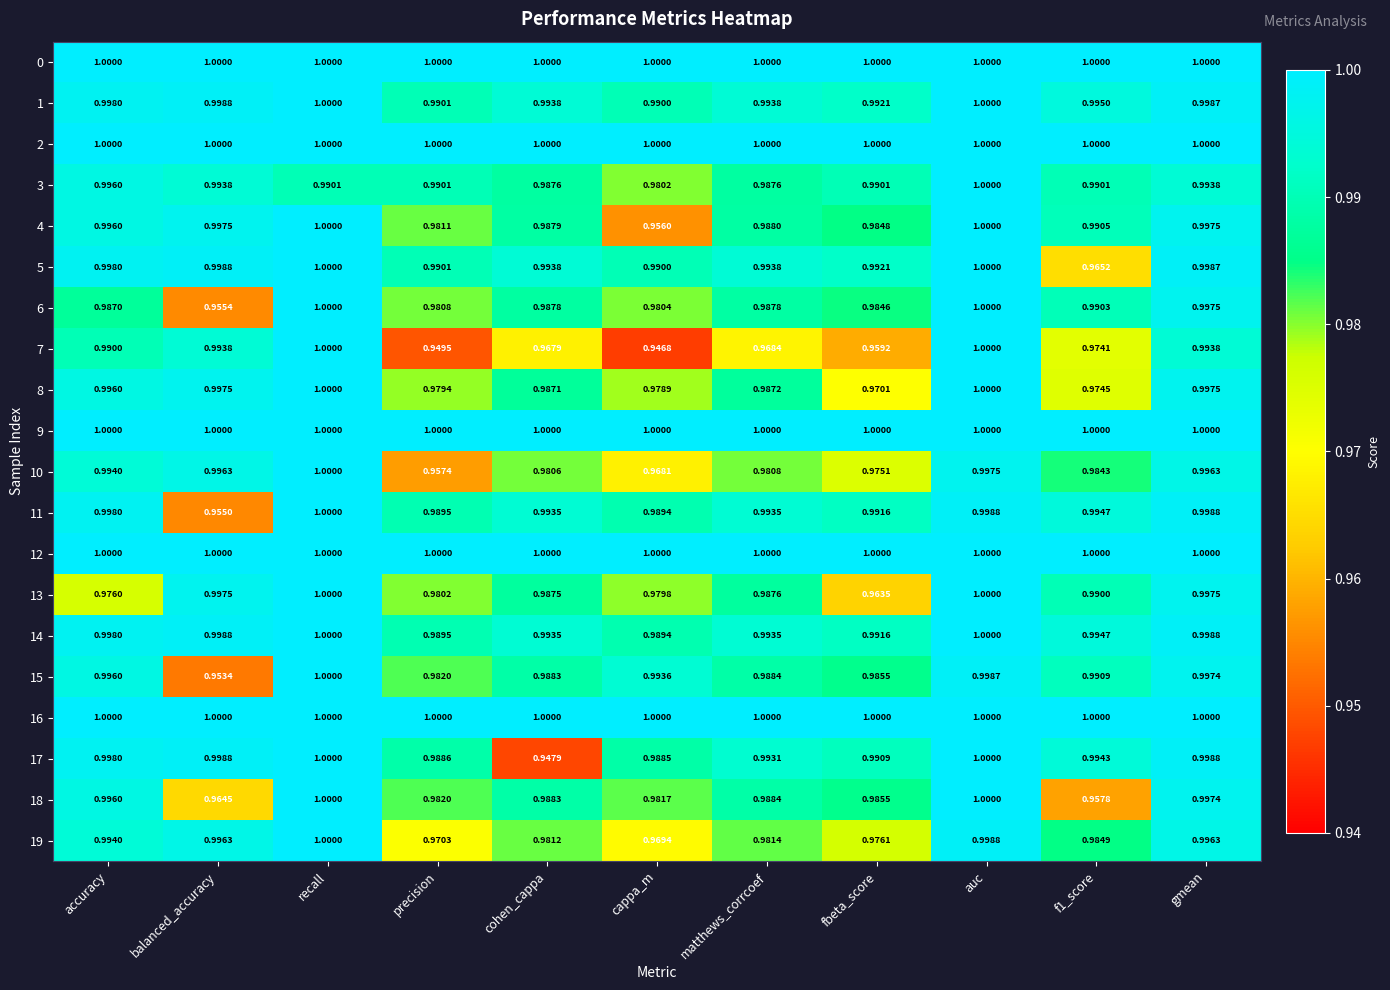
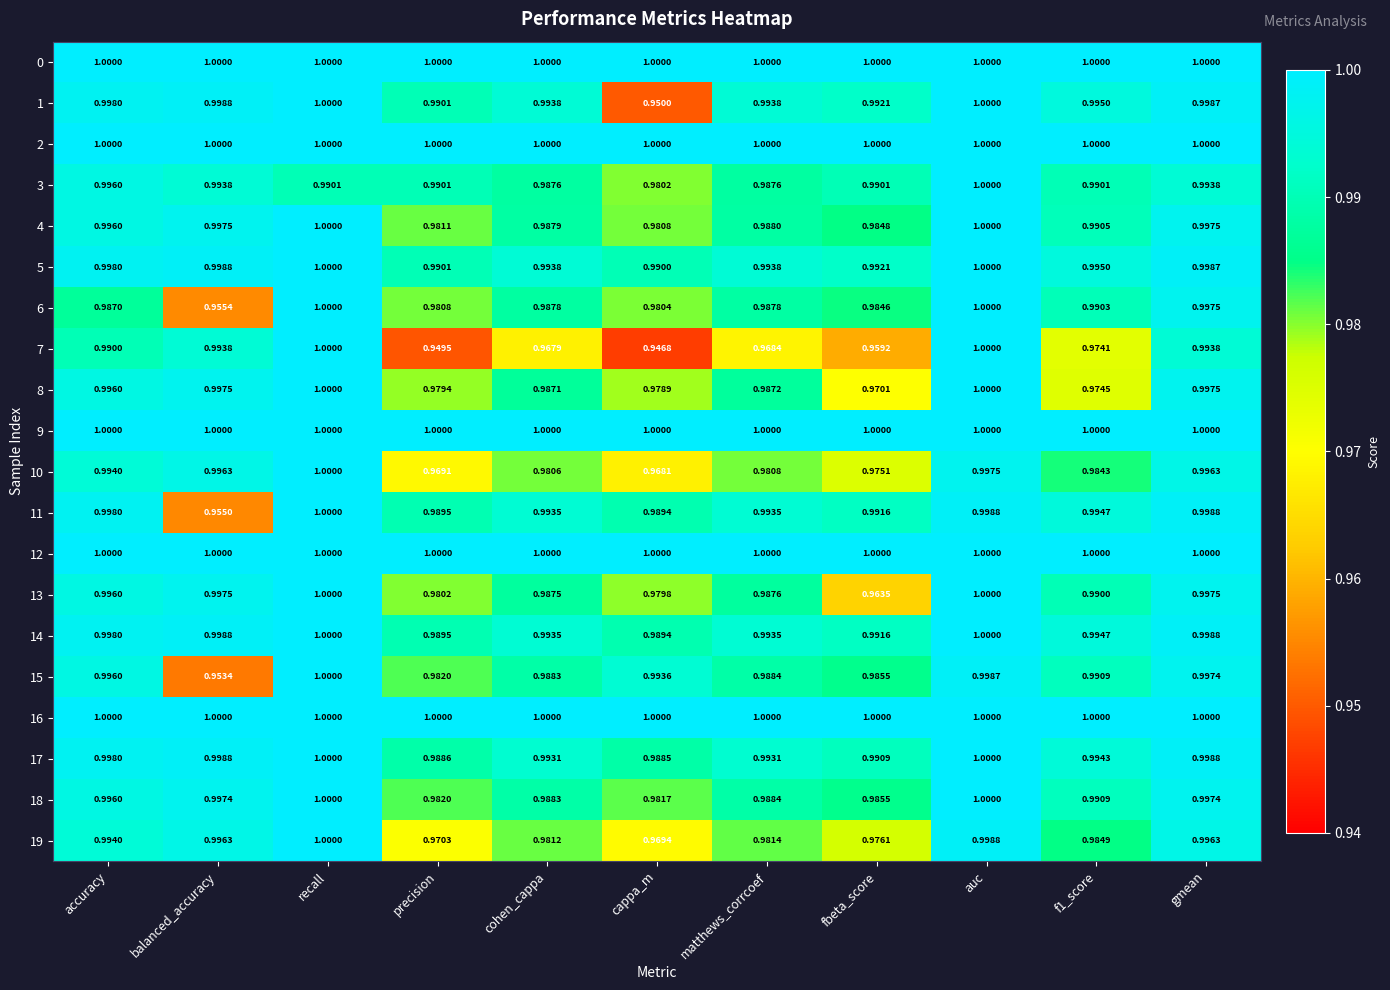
  {
    "1": {
      "accuracy": 0.9980,
      "balanced_accuracy": 0.9988,
      "recall": 1.0000,
      "precision": 0.9901,
      "cohen_cappa": 0.9938,
-     "cappa_m": 0.9900,
+     "cappa_m": 0.9500,
      "matthews_corrcoef": 0.9938,
      "fbeta_score": 0.9921,
      "auc": 1.0000,
      "f1_score": 0.9950,
      "gmean": 0.9987
    },
    "4": {
      "accuracy": 0.9960,
      "balanced_accuracy": 0.9975,
      "recall": 1.0000,
      "precision": 0.9811,
      "cohen_cappa": 0.9879,
-     "cappa_m": 0.9560,
+     "cappa_m": 0.9808,
      "matthews_corrcoef": 0.9880,
      "fbeta_score": 0.9848,
      "auc": 1.0000,
      "f1_score": 0.9905,
      "gmean": 0.9975
    },
    "5": {
      "accuracy": 0.9980,
      "balanced_accuracy": 0.9988,
      "recall": 1.0000,
      "precision": 0.9901,
      "cohen_cappa": 0.9938,
      "cappa_m": 0.9900,
      "matthews_corrcoef": 0.9938,
      "fbeta_score": 0.9921,
      "auc": 1.0000,
-     "f1_score": 0.9652,
+     "f1_score": 0.9950,
      "gmean": 0.9987
    },
    "10": {
      "accuracy": 0.9940,
      "balanced_accuracy": 0.9963,
      "recall": 1.0000,
-     "precision": 0.9574,
+     "precision": 0.9691,
      "cohen_cappa": 0.9806,
      "cappa_m": 0.9681,
      "matthews_corrcoef": 0.9808,
      "fbeta_score": 0.9751,
      "auc": 0.9975,
      "f1_score": 0.9843,
      "gmean": 0.9963
    },
    "13": {
-     "accuracy": 0.9760,
+     "accuracy": 0.9960,
      "balanced_accuracy": 0.9975,
      "recall": 1.0000,
      "precision": 0.9802,
      "cohen_cappa": 0.9875,
      "cappa_m": 0.9798,
      "matthews_corrcoef": 0.9876,
      "fbeta_score": 0.9635,
      "auc": 1.0000,
      "f1_score": 0.9900,
      "gmean": 0.9975
    },
    "17": {
      "accuracy": 0.9980,
      "balanced_accuracy": 0.9988,
      "recall": 1.0000,
      "precision": 0.9886,
-     "cohen_cappa": 0.9479,
+     "cohen_cappa": 0.9931,
      "cappa_m": 0.9885,
      "matthews_corrcoef": 0.9931,
      "fbeta_score": 0.9909,
      "auc": 1.0000,
      "f1_score": 0.9943,
      "gmean": 0.9988
    },
    "18": {
      "accuracy": 0.9960,
-     "balanced_accuracy": 0.9645,
+     "balanced_accuracy": 0.9974,
      "recall": 1.0000,
      "precision": 0.9820,
      "cohen_cappa": 0.9883,
      "cappa_m": 0.9817,
      "matthews_corrcoef": 0.9884,
      "fbeta_score": 0.9855,
      "auc": 1.0000,
-     "f1_score": 0.9578,
+     "f1_score": 0.9909,
      "gmean": 0.9974
    }
  }
